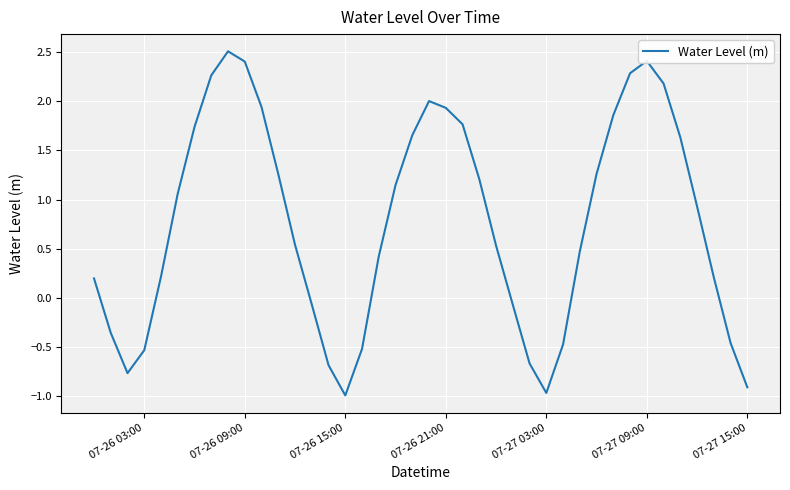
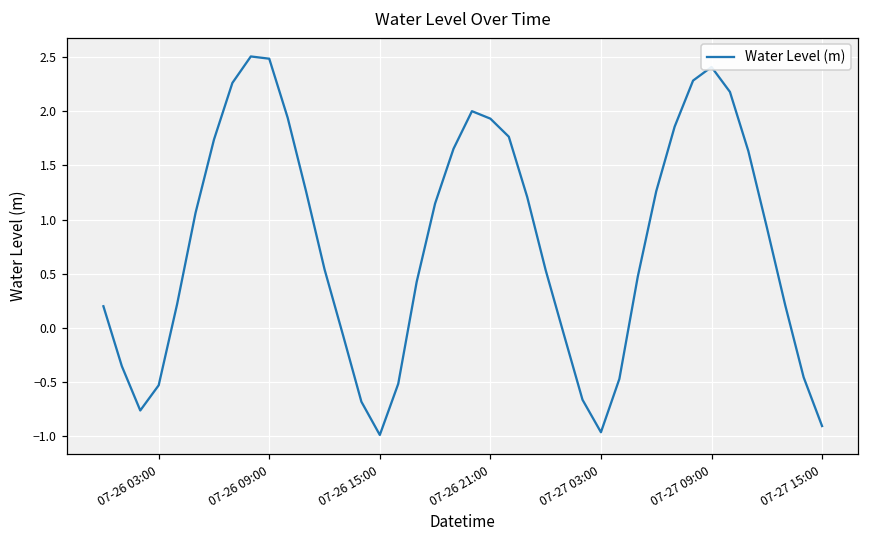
  {
    "07-26 03:00": -0.5,
-   "07-26 09:00": 2.4,
+   "07-26 09:00": 2.5,
    "07-26 15:00": -1.0,
    "07-26 21:00": 1.9,
    "07-27 03:00": -1.0,
    "07-27 15:00": -0.9
  }
